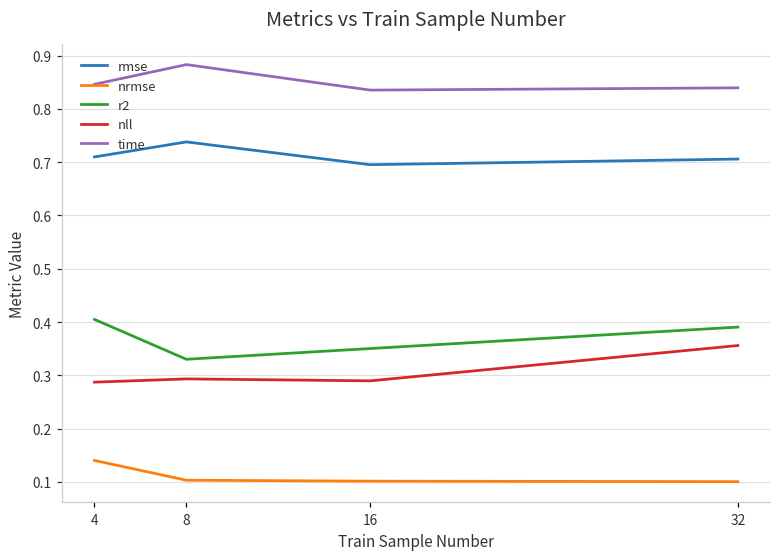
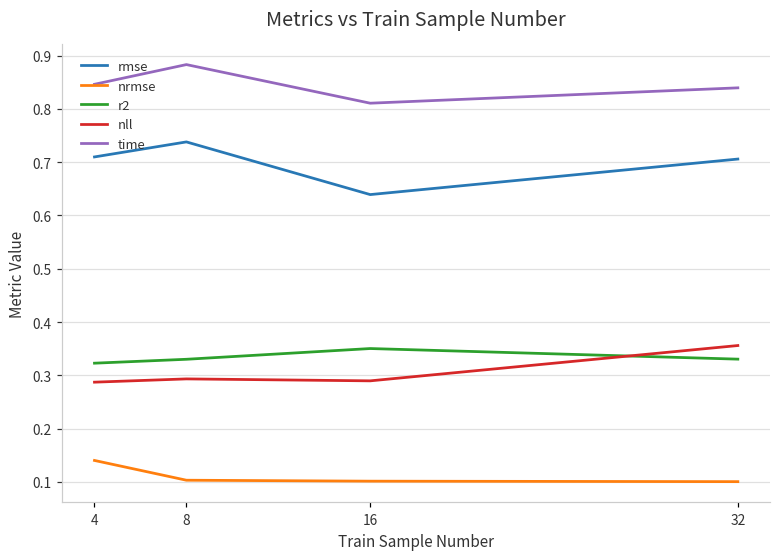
  {
    "rmse": {
      "4": 0.71,
      "8": 0.74,
-     "16": 0.70,
+     "16": 0.64,
      "32": 0.71
    },
    "nrmse": {
      "4": 0.14,
      "8": 0.10,
      "16": 0.10,
      "32": 0.10
    },
    "r2": {
-     "4": 0.40,
+     "4": 0.32,
      "8": 0.33,
      "16": 0.35,
-     "32": 0.39
+     "32": 0.33
    },
    "nll": {
      "4": 0.29,
      "8": 0.29,
      "16": 0.29,
      "32": 0.36
    },
    "time": {
      "4": 0.85,
      "8": 0.88,
-     "16": 0.84,
+     "16": 0.81,
      "32": 0.84
    }
  }
